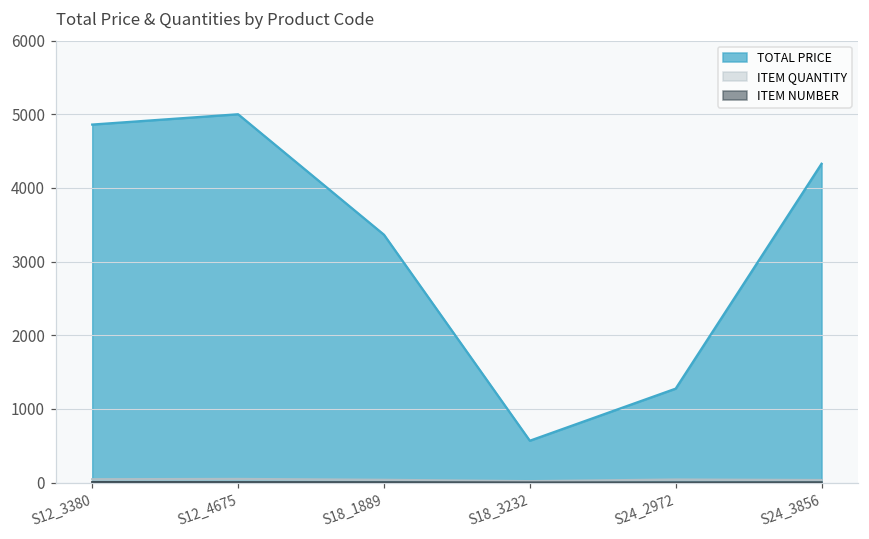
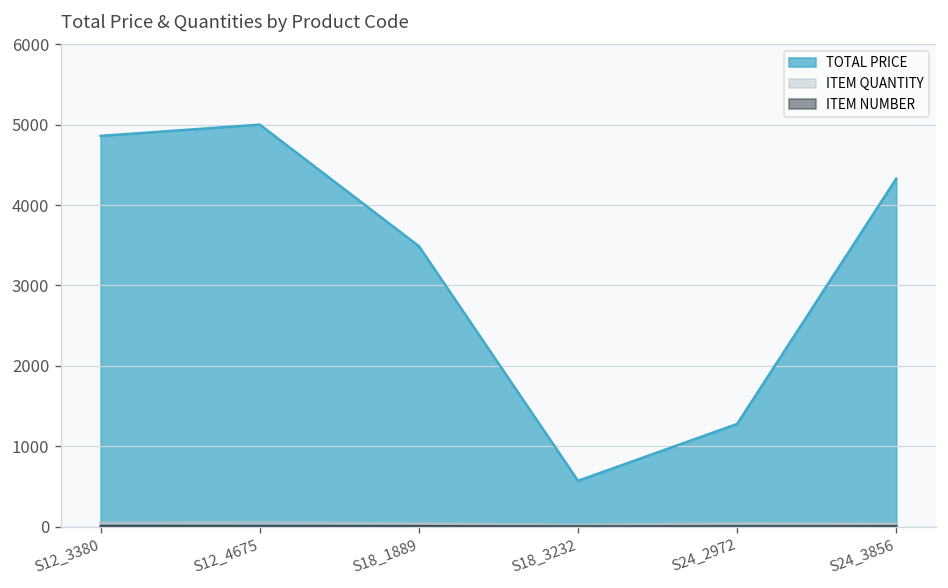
  {
    "TOTAL PRICE": {
      "S12_3380": 4900,
      "S12_4675": 5000,
-     "S18_1889": 3400,
+     "S18_1889": 3500,
      "S18_3232": 600,
      "S24_2972": 1300,
      "S24_3856": 4300
    },
    "ITEM QUANTITY": {
      "S12_3380": 0,
      "S12_4675": 100,
      "S24_2972": 0
    },
    "ITEM NUMBER": {
      "S12_3380": 0,
      "S12_4675": 0,
      "S24_2972": 0
    }
  }
